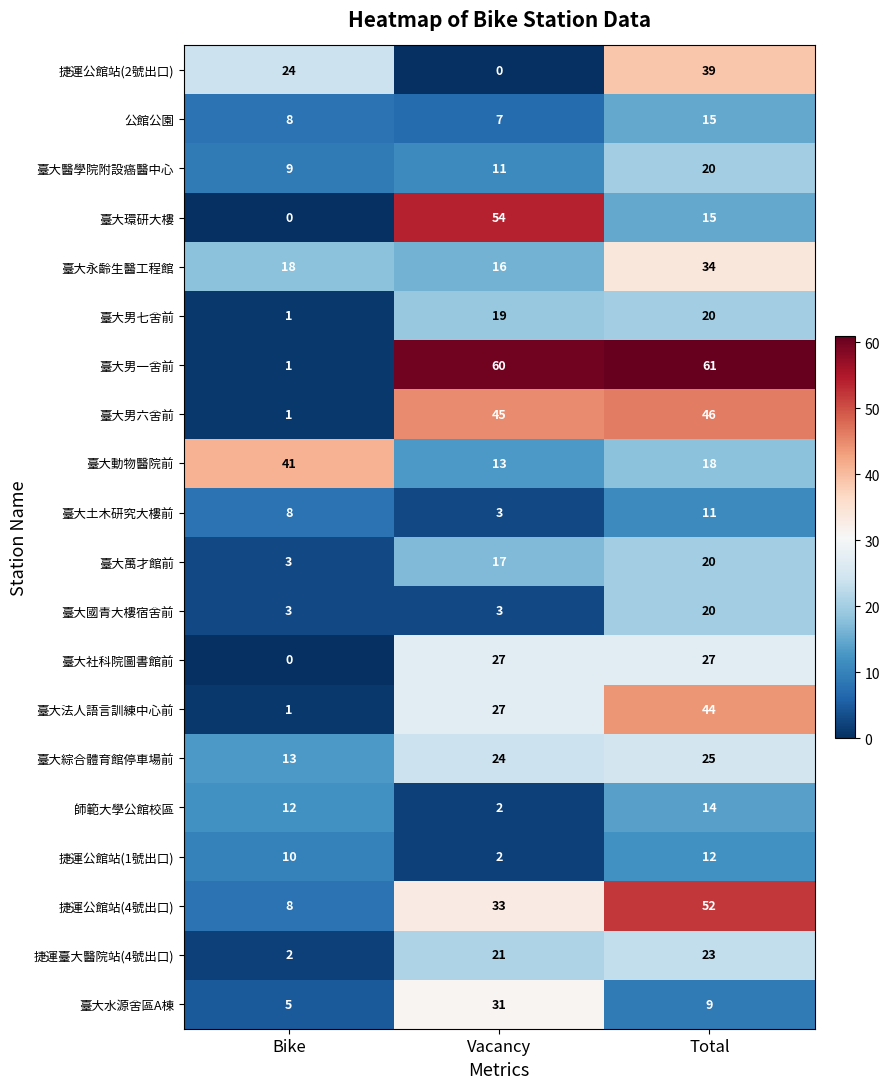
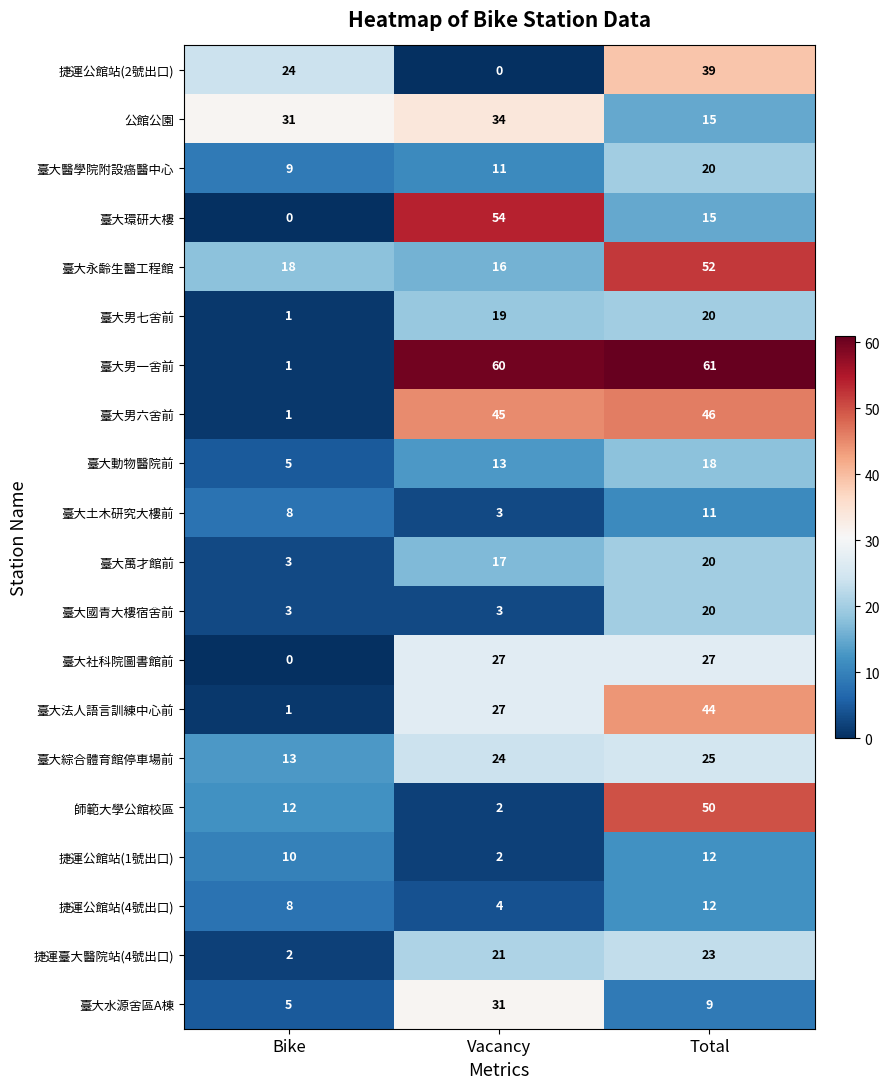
  {
    "捷運公館站(2號出口)": {
      "Bike": 24,
      "Vacancy": 0,
      "Total": 39
    },
    "公館公園": {
-     "Bike": 8,
-     "Vacancy": 7,
+     "Bike": 31,
+     "Vacancy": 34,
      "Total": 15
    },
    "臺大醫學院附設癌醫中心": {
      "Bike": 9,
      "Vacancy": 11,
      "Total": 20
    },
    "臺大環研大樓": {
      "Bike": 0,
      "Vacancy": 54,
      "Total": 15
    },
    "臺大永齡生醫工程館": {
      "Bike": 18,
      "Vacancy": 16,
-     "Total": 34
+     "Total": 52
    },
    "臺大男七舍前": {
      "Bike": 1,
      "Vacancy": 19,
      "Total": 20
    },
    "臺大男一舍前": {
      "Bike": 1,
      "Vacancy": 60,
      "Total": 61
    },
    "臺大男六舍前": {
      "Bike": 1,
      "Vacancy": 45,
      "Total": 46
    },
    "臺大動物醫院前": {
-     "Bike": 41,
+     "Bike": 5,
      "Vacancy": 13,
      "Total": 18
    },
    "臺大土木研究大樓前": {
      "Bike": 8,
      "Vacancy": 3,
      "Total": 11
    },
    "臺大萬才館前": {
      "Bike": 3,
      "Vacancy": 17,
      "Total": 20
    },
    "臺大國青大樓宿舍前": {
      "Bike": 3,
      "Vacancy": 3,
      "Total": 20
    },
    "臺大社科院圖書館前": {
      "Bike": 0,
      "Vacancy": 27,
      "Total": 27
    },
    "臺大法人語言訓練中心前": {
      "Bike": 1,
      "Vacancy": 27,
      "Total": 44
    },
    "臺大綜合體育館停車場前": {
      "Bike": 13,
      "Vacancy": 24,
      "Total": 25
    },
    "師範大學公館校區": {
      "Bike": 12,
      "Vacancy": 2,
-     "Total": 14
+     "Total": 50
    },
    "捷運公館站(1號出口)": {
      "Bike": 10,
      "Vacancy": 2,
      "Total": 12
    },
    "捷運公館站(4號出口)": {
      "Bike": 8,
-     "Vacancy": 33,
-     "Total": 52
+     "Vacancy": 4,
+     "Total": 12
    },
    "捷運臺大醫院站(4號出口)": {
      "Bike": 2,
      "Vacancy": 21,
      "Total": 23
    },
    "臺大水源舍區A棟": {
      "Bike": 5,
      "Vacancy": 31,
      "Total": 9
    }
  }
